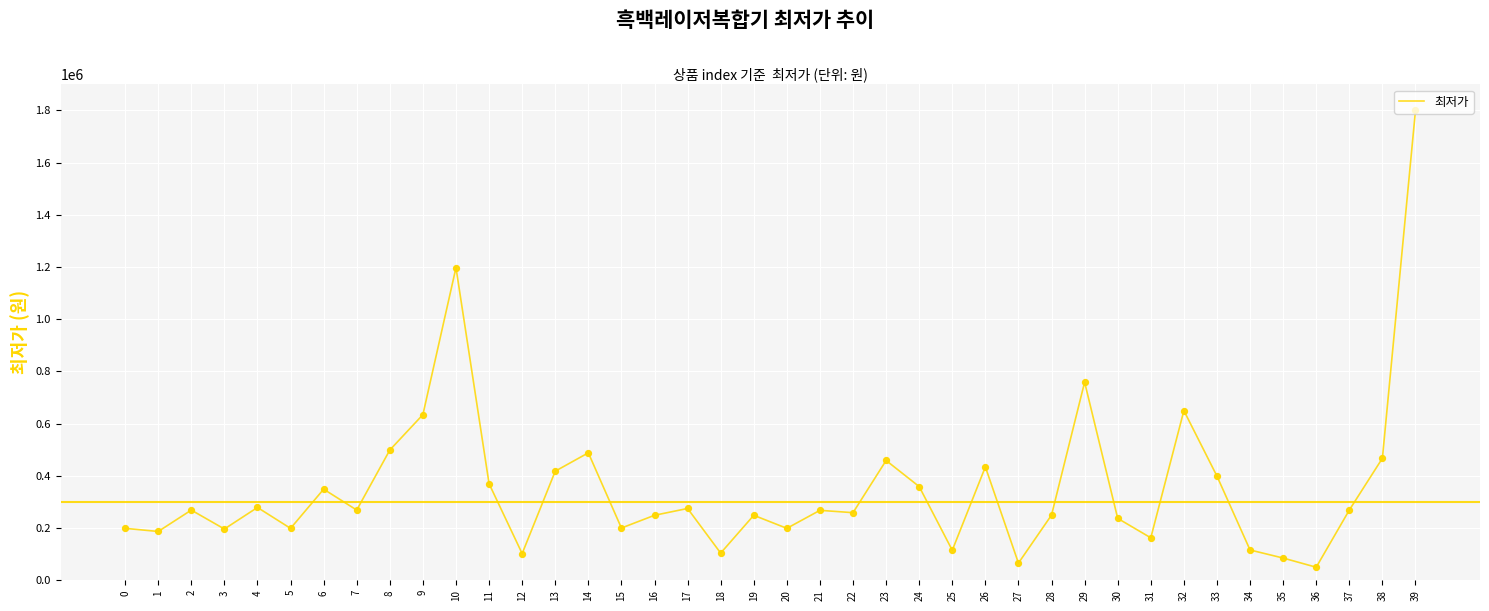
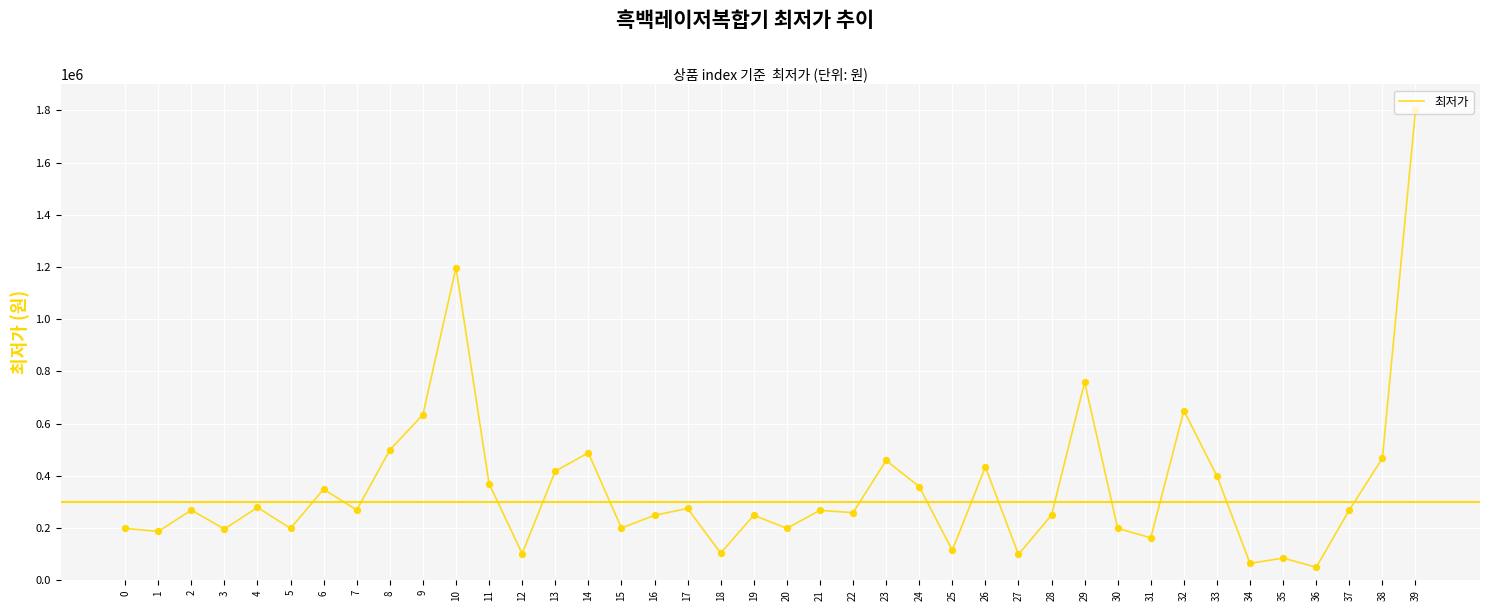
  {
    "0": 200000,
    "1": 190000,
    "2": 270000,
    "3": 200000,
    "4": 280000,
    "5": 200000,
    "6": 350000,
    "7": 270000,
    "8": 500000,
    "9": 630000,
    "10": 1200000,
    "11": 370000,
    "12": 100000,
    "13": 420000,
    "14": 490000,
    "15": 200000,
    "16": 250000,
    "17": 280000,
    "18": 100000,
    "19": 250000,
    "20": 200000,
    "21": 270000,
    "22": 260000,
    "23": 460000,
    "24": 360000,
    "25": 110000,
    "26": 430000,
-   "27": 70000,
+   "27": 100000,
    "28": 250000,
    "29": 760000,
-   "30": 240000,
+   "30": 200000,
    "31": 160000,
    "32": 650000,
    "33": 400000,
-   "34": 120000,
+   "34": 60000,
    "35": 90000,
    "36": 50000,
    "37": 270000,
    "38": 470000
  }
